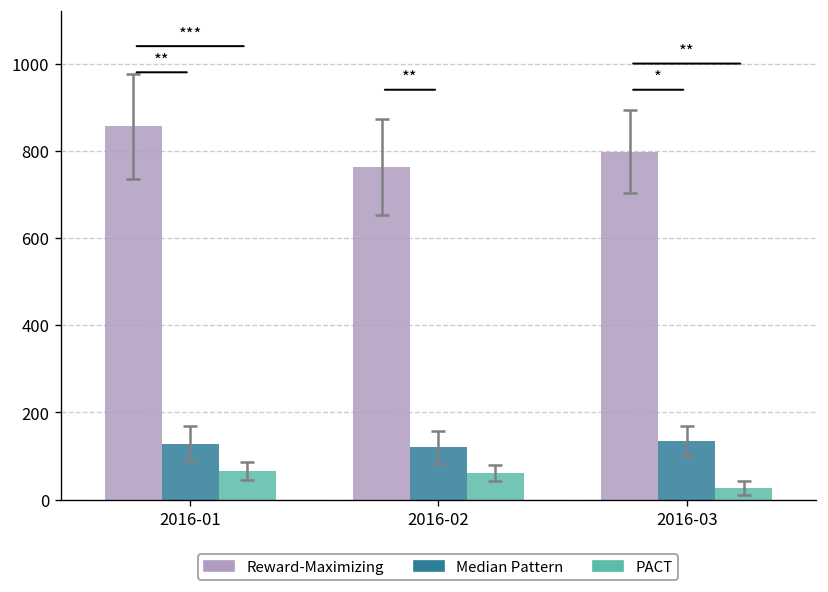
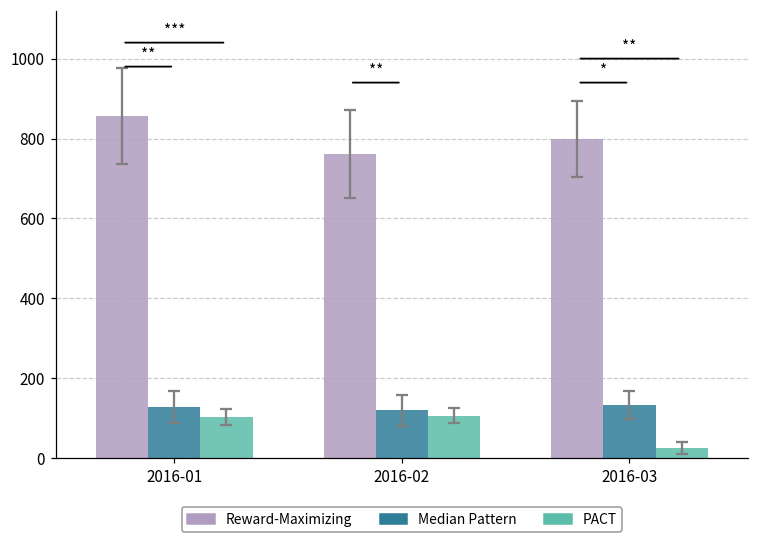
  {
    "Reward-Maximizing": {
      "2016-01": 860,
      "2016-02": 760,
      "2016-03": 800
    },
    "PACT": {
-     "2016-01": 70,
-     "2016-02": 60,
+     "2016-01": 100,
+     "2016-02": 110,
      "2016-03": 30
    }
  }
